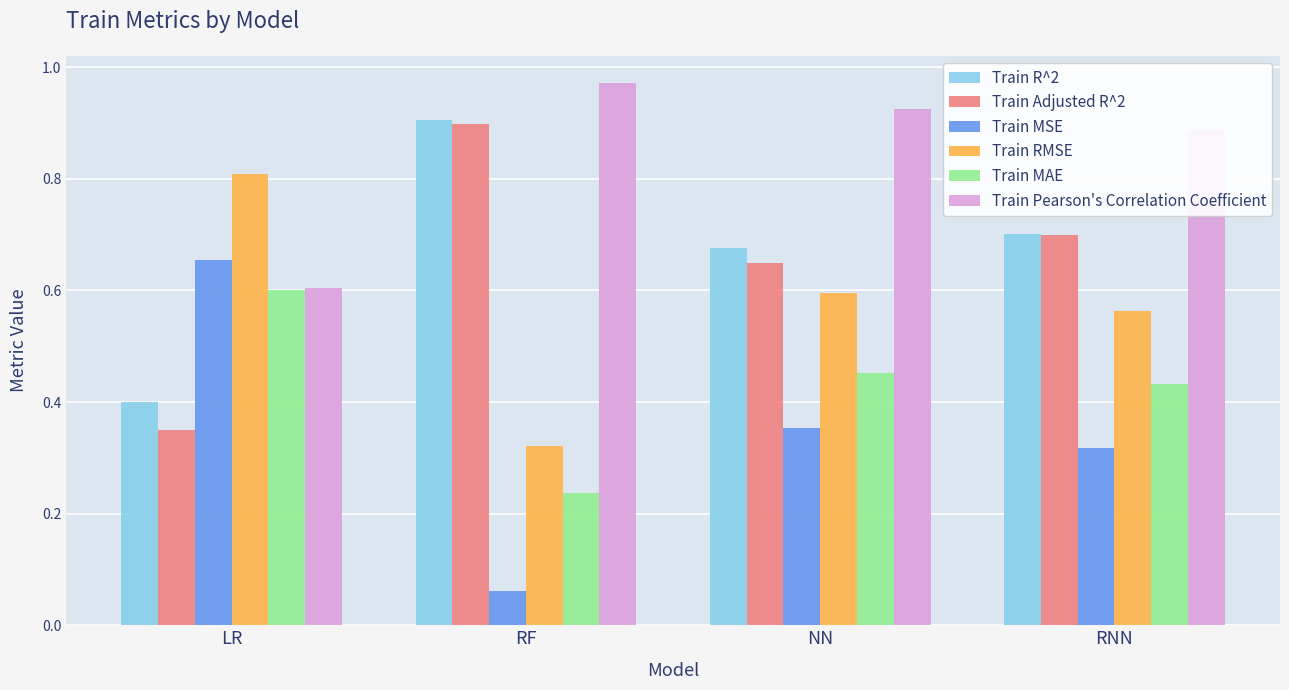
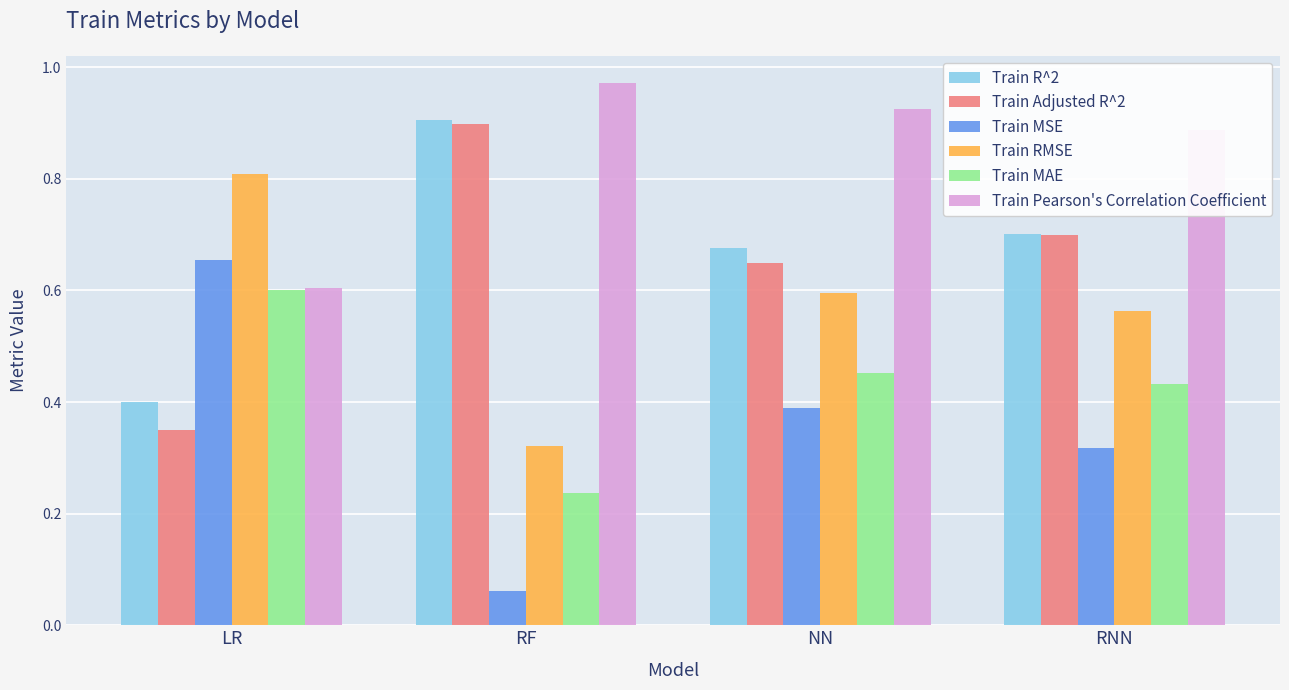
  {
    "Train R^2": {
      "LR": 0.40,
      "RF": 0.91,
      "NN": 0.68,
      "RNN": 0.70
    },
    "Train Adjusted R^2": {
      "LR": 0.35,
      "RF": 0.90,
      "NN": 0.65,
      "RNN": 0.70
    },
    "Train MSE": {
      "LR": 0.65,
      "RF": 0.06,
-     "NN": 0.35,
+     "NN": 0.39,
      "RNN": 0.32
    },
    "Train RMSE": {
      "LR": 0.81,
      "RF": 0.32,
      "NN": 0.60,
      "RNN": 0.56
    },
    "Train MAE": {
      "LR": 0.60,
      "RF": 0.24,
      "NN": 0.45,
      "RNN": 0.43
    },
    "Train Pearson's Correlation Coefficient": {
      "LR": 0.60,
      "RF": 0.97,
      "NN": 0.93
    }
  }
